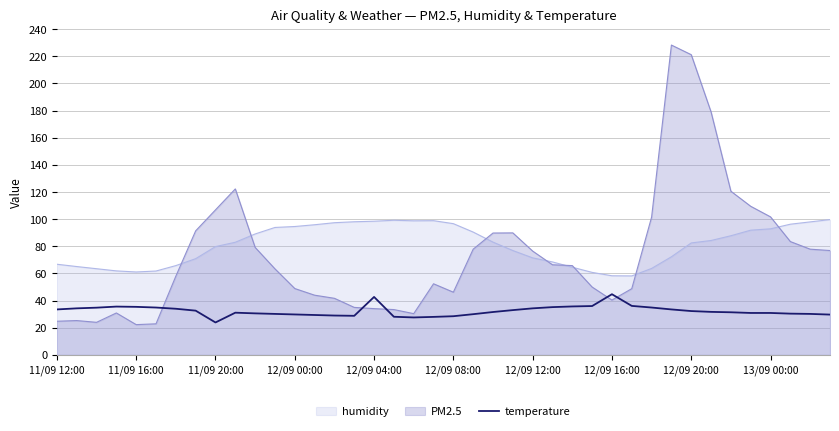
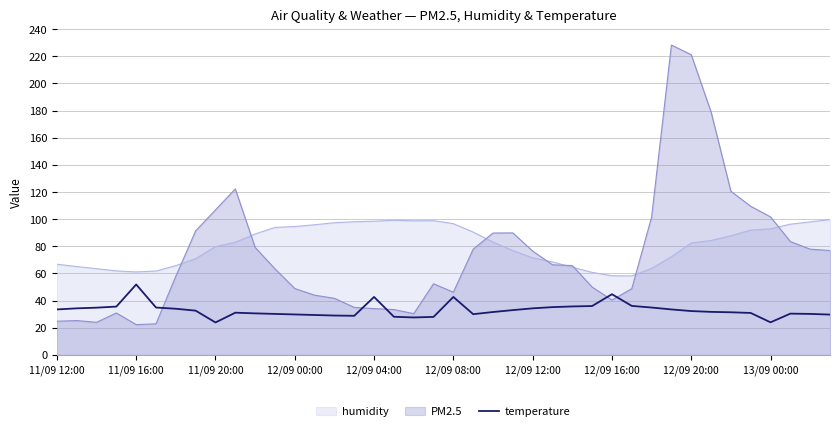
  {
    "temperature": {
      "11/09 12:00": 34,
-     "11/09 16:00": 35,
+     "11/09 16:00": 52,
      "11/09 20:00": 24,
      "12/09 00:00": 30,
      "12/09 04:00": 43,
-     "12/09 08:00": 29,
+     "12/09 08:00": 43,
      "12/09 12:00": 34,
      "12/09 16:00": 45,
      "12/09 20:00": 32,
-     "13/09 00:00": 31
+     "13/09 00:00": 24
    }
  }
